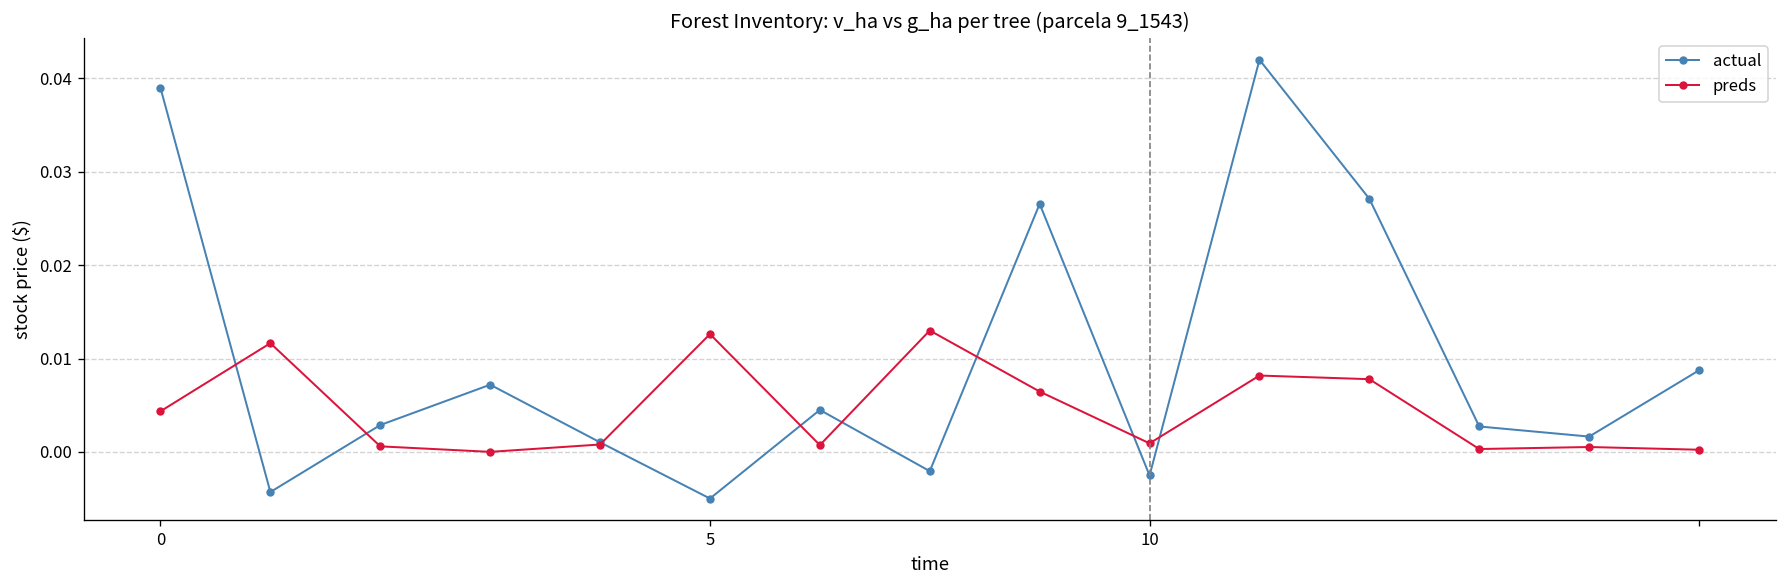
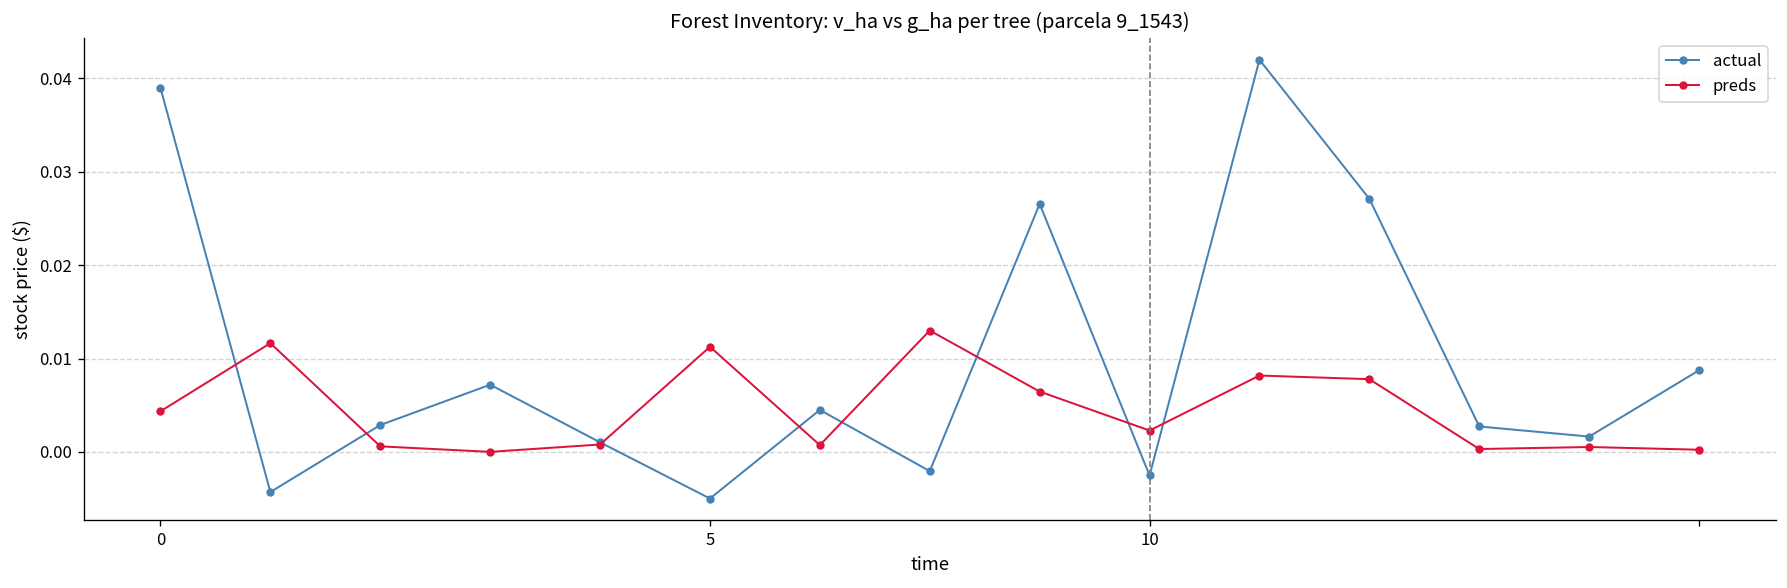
  {
    "actual": {
      "0": 0.039,
      "5": -0.005,
      "10": -0.003
    },
    "preds": {
      "0": 0.004,
-     "5": 0.013,
-     "10": 0.001
+     "5": 0.011,
+     "10": 0.002
    }
  }
